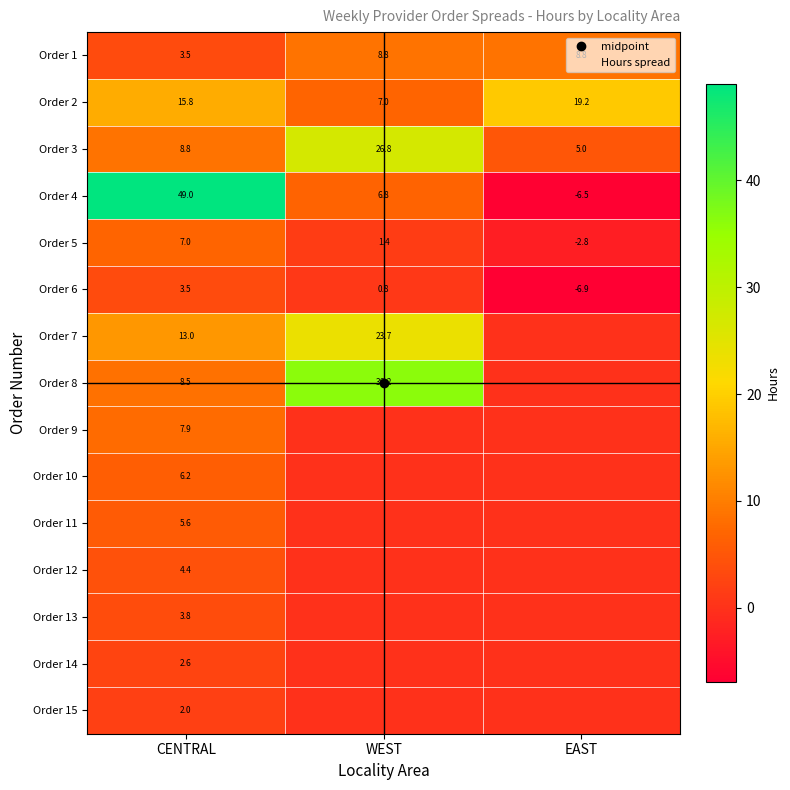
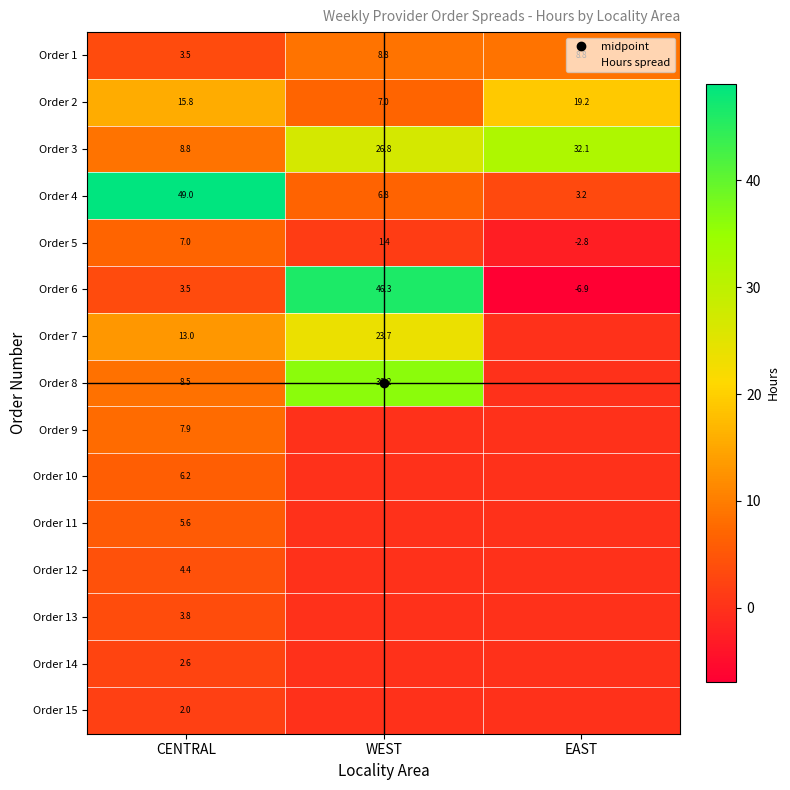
  {
    "Order 3": {
-     "EAST": 5.0
+     "EAST": 32.1
    },
    "Order 4": {
-     "EAST": -6.5
+     "EAST": 3.2
    },
    "Order 6": {
-     "WEST": 0.8
+     "WEST": 46.3
    }
  }
